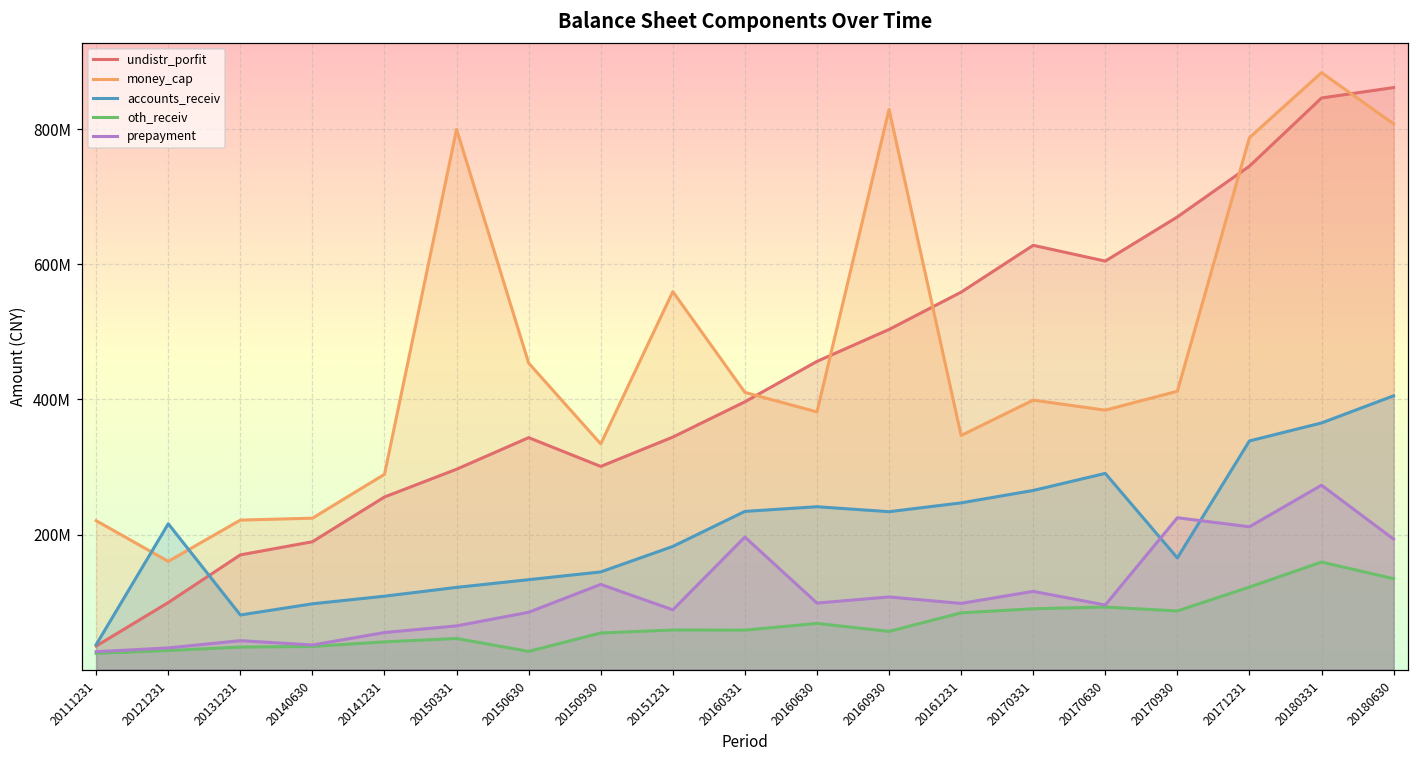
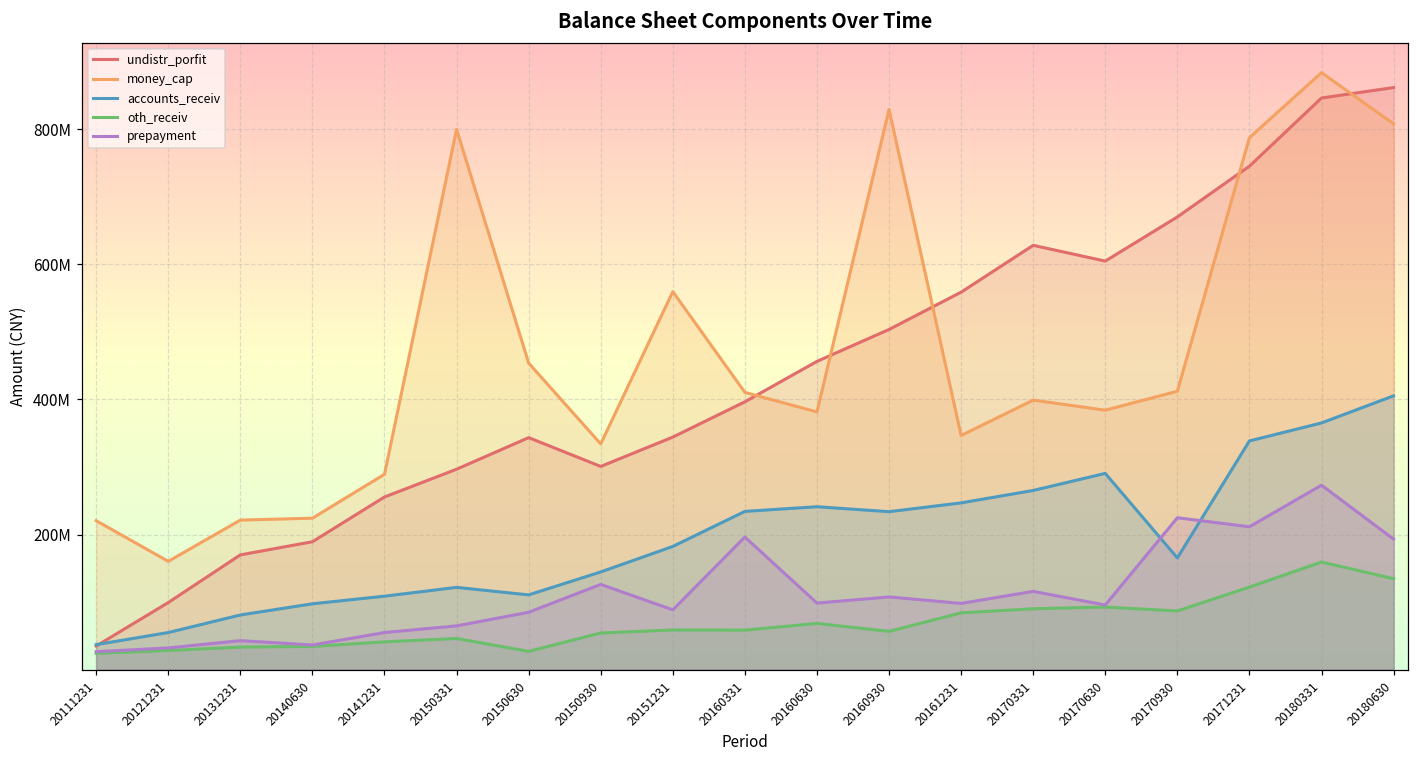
  {
    "accounts_receiv": {
-     "20121231": 220000000,
+     "20121231": 50000000,
      "20131231": 80000000,
      "20140630": 100000000,
      "20141231": 110000000,
      "20150331": 120000000,
-     "20150630": 130000000,
+     "20150630": 110000000,
      "20150930": 140000000,
      "20151231": 180000000,
      "20160331": 230000000,
      "20160630": 240000000,
      "20160930": 230000000,
      "20161231": 250000000,
      "20170331": 270000000,
      "20170630": 290000000,
      "20170930": 170000000,
      "20171231": 340000000,
      "20180331": 370000000,
      "20180630": 410000000
    },
    "oth_receiv": {
      "20131231": 30000000,
      "20141231": 40000000,
      "20150331": 50000000,
      "20150630": 30000000,
      "20150930": 50000000,
      "20151231": 60000000,
      "20160331": 60000000,
      "20160630": 70000000,
      "20160930": 60000000,
      "20161231": 80000000,
      "20170331": 90000000,
      "20170930": 90000000,
      "20171231": 120000000,
      "20180331": 160000000,
      "20180630": 130000000
    },
    "prepayment": {
      "20131231": 40000000,
      "20141231": 50000000,
      "20150331": 60000000,
      "20150630": 80000000,
      "20150930": 130000000,
      "20151231": 90000000,
      "20160331": 200000000,
      "20160630": 100000000,
      "20160930": 110000000,
      "20161231": 100000000,
      "20170331": 120000000,
      "20170930": 220000000,
      "20171231": 210000000,
      "20180331": 270000000,
      "20180630": 190000000
    }
  }
